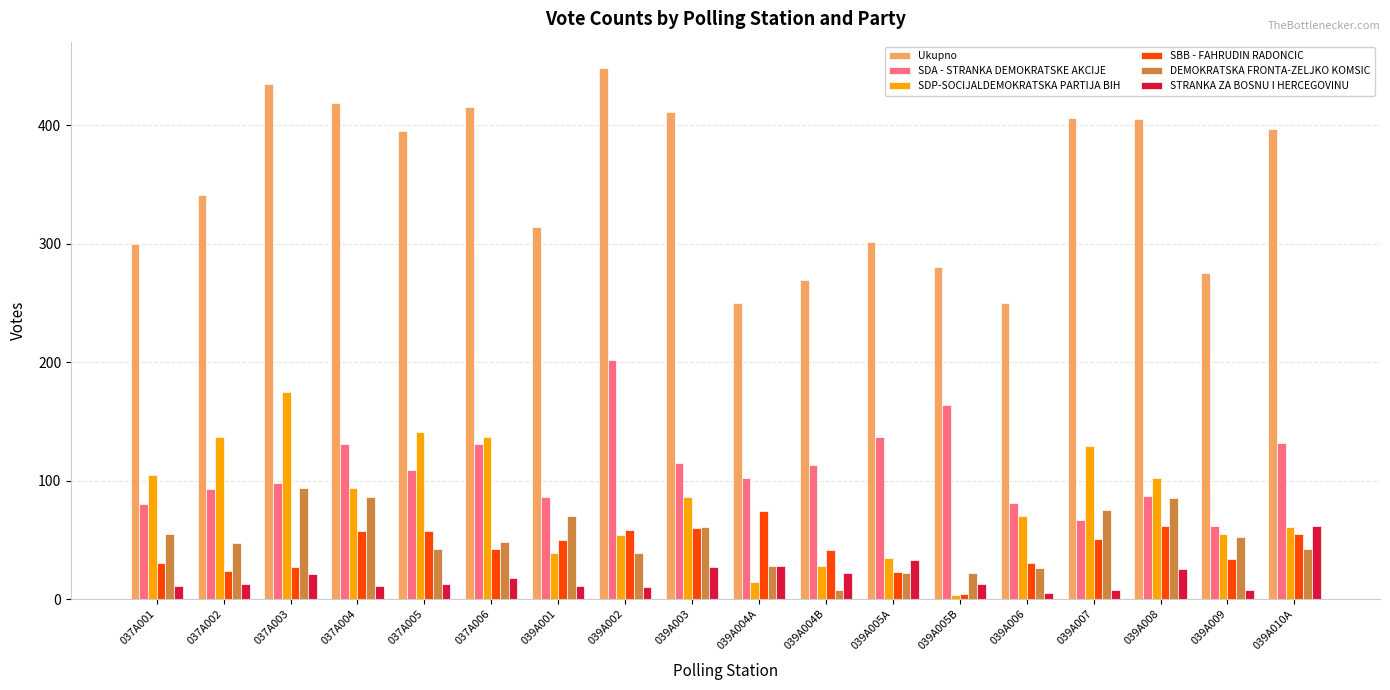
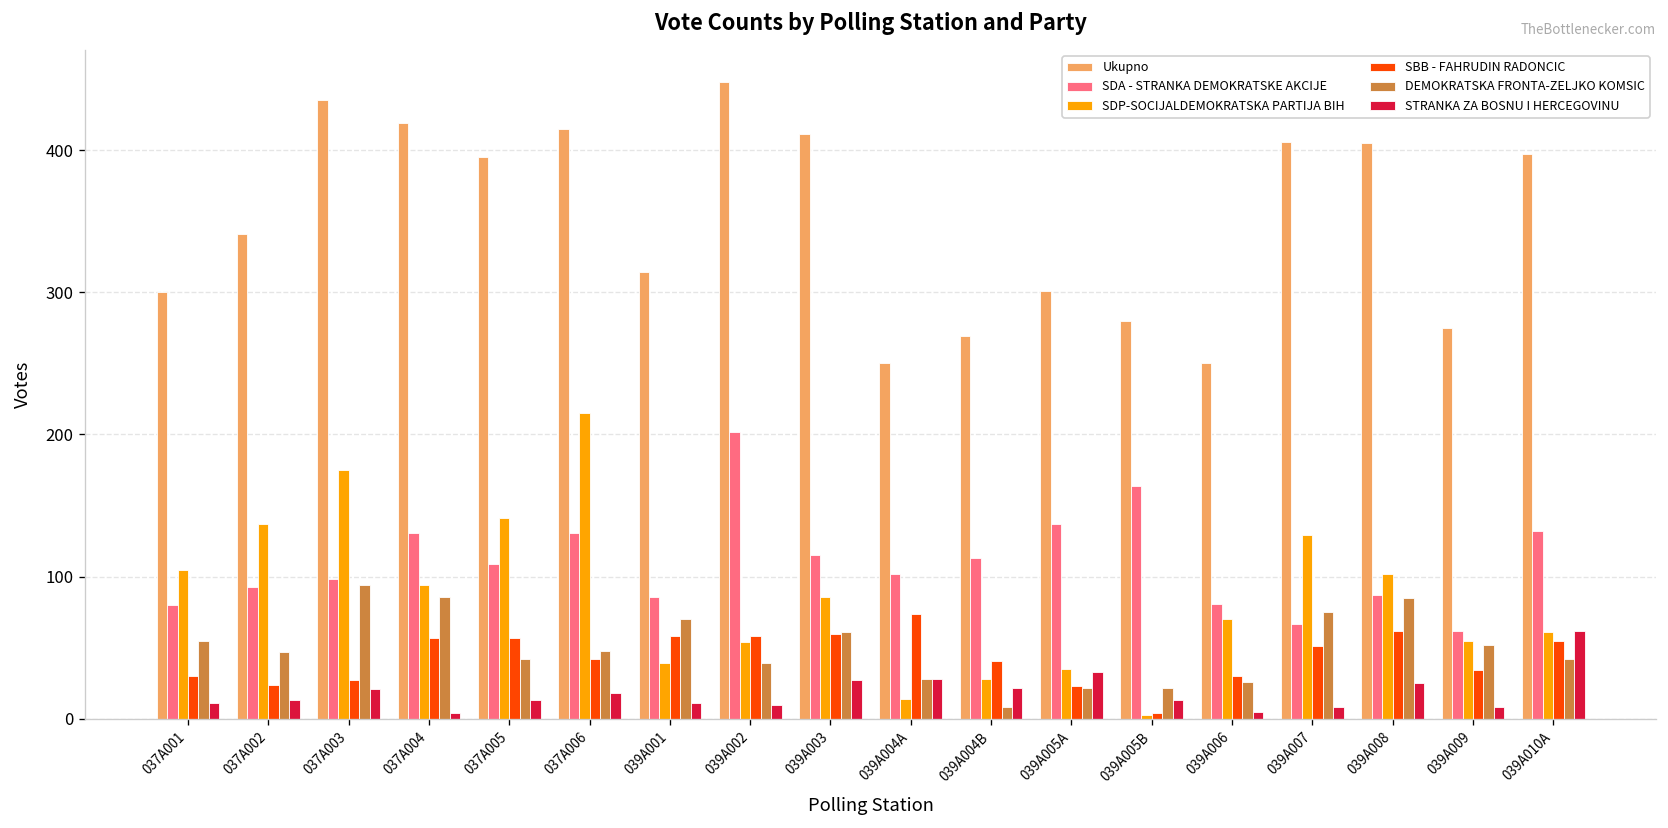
  {
    "SDA - STRANKA DEMOKRATSKE AKCIJE": {
      "037A001": 80,
      "037A002": 93,
      "037A003": 98,
      "037A004": 131,
      "037A005": 109,
      "037A006": 131,
      "039A001": 86,
      "039A002": 202,
      "039A003": 115,
      "039A004A": 102,
      "039A004B": 113,
      "039A005A": 137,
      "039A005B": 164,
      "039A006": 81,
      "039A007": 67,
      "039A008": 87,
      "039A009": 62,
      "039A010A": 132
    },
    "SDP-SOCIJALDEMOKRATSKA PARTIJA BIH": {
      "037A001": 105,
      "037A002": 137,
      "037A003": 175,
      "037A004": 94,
      "037A005": 141,
-     "037A006": 137,
+     "037A006": 215,
      "039A001": 39,
      "039A002": 54,
      "039A003": 86,
      "039A004A": 14,
      "039A004B": 28,
      "039A005A": 35,
      "039A005B": 3,
      "039A006": 70,
      "039A007": 129,
      "039A008": 102,
      "039A009": 55,
      "039A010A": 61
    },
    "SBB - FAHRUDIN RADONCIC": {
      "037A001": 30,
      "037A002": 24,
      "037A003": 27,
      "037A004": 57,
      "037A005": 57,
      "037A006": 42,
-     "039A001": 50,
+     "039A001": 58,
      "039A002": 58,
      "039A003": 60,
      "039A004A": 74,
      "039A004B": 41,
      "039A005A": 23,
      "039A005B": 4,
      "039A006": 30,
      "039A007": 51,
      "039A008": 62,
      "039A009": 34,
      "039A010A": 55
    },
    "STRANKA ZA BOSNU I HERCEGOVINU": {
      "037A001": 11,
      "037A002": 13,
      "037A003": 21,
-     "037A004": 11,
+     "037A004": 4,
      "037A005": 13,
      "037A006": 18,
      "039A001": 11,
      "039A002": 10,
      "039A003": 27,
      "039A004A": 28,
      "039A004B": 22,
      "039A005A": 33,
      "039A005B": 13,
      "039A006": 5,
      "039A007": 8,
      "039A008": 25,
      "039A009": 8,
      "039A010A": 62
    }
  }
